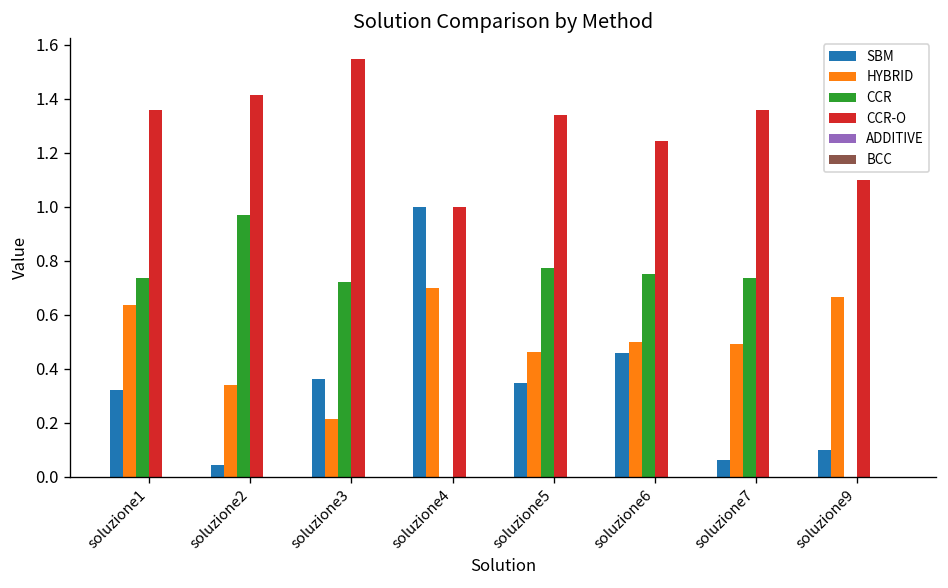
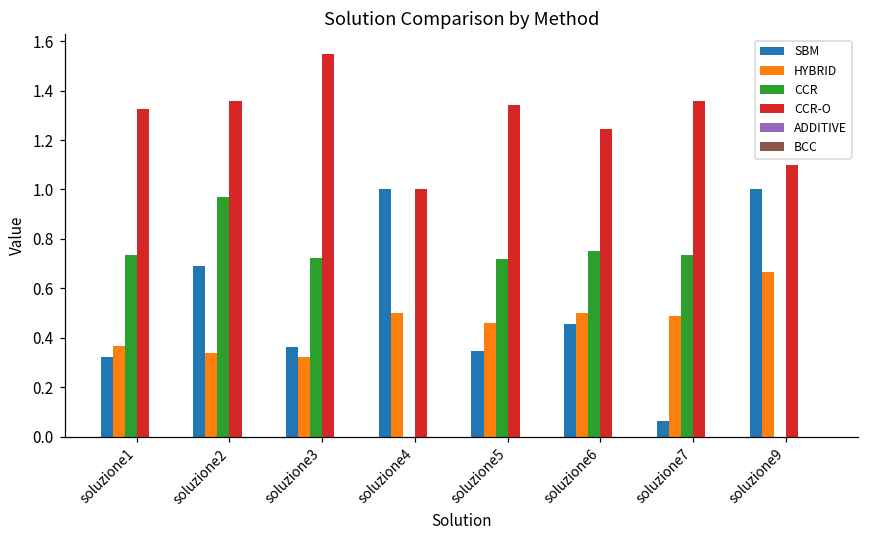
  {
    "SBM": {
      "soluzione1": 0.32,
-     "soluzione2": 0.04,
+     "soluzione2": 0.69,
      "soluzione3": 0.36,
      "soluzione4": 1.00,
      "soluzione5": 0.35,
      "soluzione6": 0.46,
      "soluzione7": 0.06,
-     "soluzione9": 0.1
+     "soluzione9": 1.0
    },
    "HYBRID": {
-     "soluzione1": 0.63,
+     "soluzione1": 0.37,
      "soluzione2": 0.34,
-     "soluzione3": 0.21,
-     "soluzione4": 0.7,
+     "soluzione3": 0.32,
+     "soluzione4": 0.5,
      "soluzione5": 0.46,
      "soluzione6": 0.50,
      "soluzione7": 0.49,
      "soluzione9": 0.67
    },
    "CCR": {
      "soluzione1": 0.74,
      "soluzione2": 0.97,
      "soluzione3": 0.72,
      "soluzione4": 0.00,
-     "soluzione5": 0.77,
+     "soluzione5": 0.72,
      "soluzione6": 0.75,
      "soluzione7": 0.74,
      "soluzione9": 0.00
    },
    "CCR-O": {
-     "soluzione1": 1.36,
-     "soluzione2": 1.41,
+     "soluzione1": 1.32,
+     "soluzione2": 1.36,
      "soluzione3": 1.55,
      "soluzione4": 1.00,
      "soluzione5": 1.34,
      "soluzione6": 1.25,
      "soluzione7": 1.36,
      "soluzione9": 1.10
    },
    "ADDITIVE": {
      "soluzione1": 0.00,
      "soluzione2": 0.00,
      "soluzione3": 0.00,
      "soluzione4": 0.00,
      "soluzione5": 0.00,
      "soluzione6": 0.00,
      "soluzione7": 0.00,
      "soluzione9": 0.00
    },
    "BCC": {
      "soluzione1": 0.00,
      "soluzione2": 0.00,
      "soluzione3": 0.00,
      "soluzione4": 0.00,
      "soluzione5": 0.00,
      "soluzione6": 0.00,
      "soluzione7": 0.00,
      "soluzione9": 0.00
    }
  }
